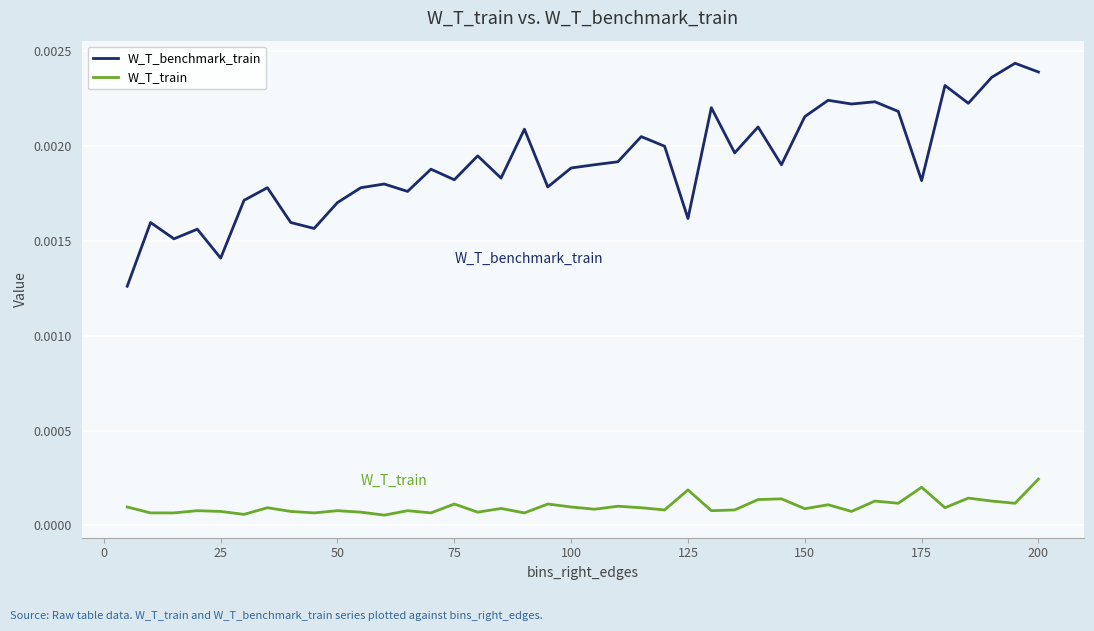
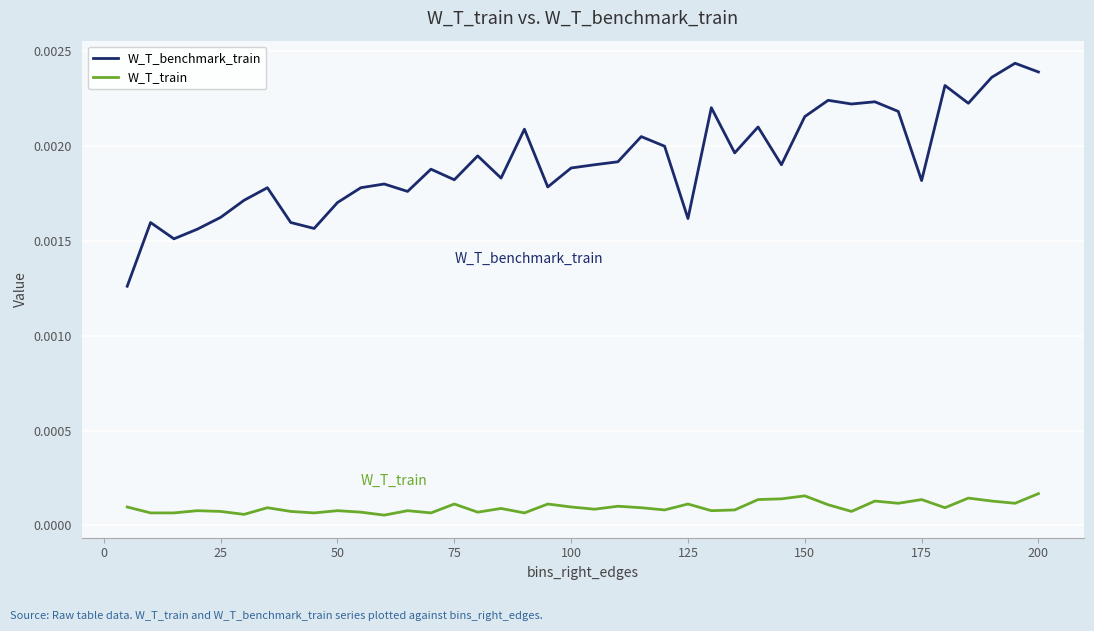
  {
    "W_T_benchmark_train": {
-     "25": 0.00141,
+     "25": 0.00163,
      "50": 0.00170,
      "75": 0.00182,
      "100": 0.00189,
      "125": 0.00162,
      "150": 0.00216,
      "175": 0.00182,
      "200": 0.00239
    },
    "W_T_train": {
      "25": 0.00007,
      "50": 0.00008,
      "75": 0.00011,
      "100": 0.00010,
-     "125": 0.00019,
-     "150": 0.00009,
-     "175": 0.00020,
-     "200": 0.00024
+     "125": 0.00011,
+     "150": 0.00016,
+     "175": 0.00014,
+     "200": 0.00017
    }
  }
